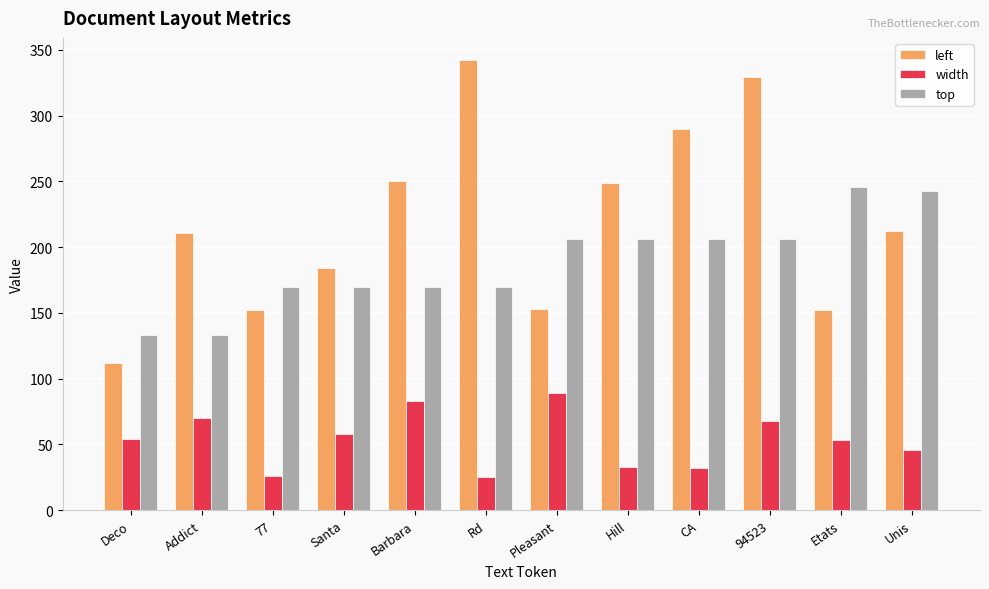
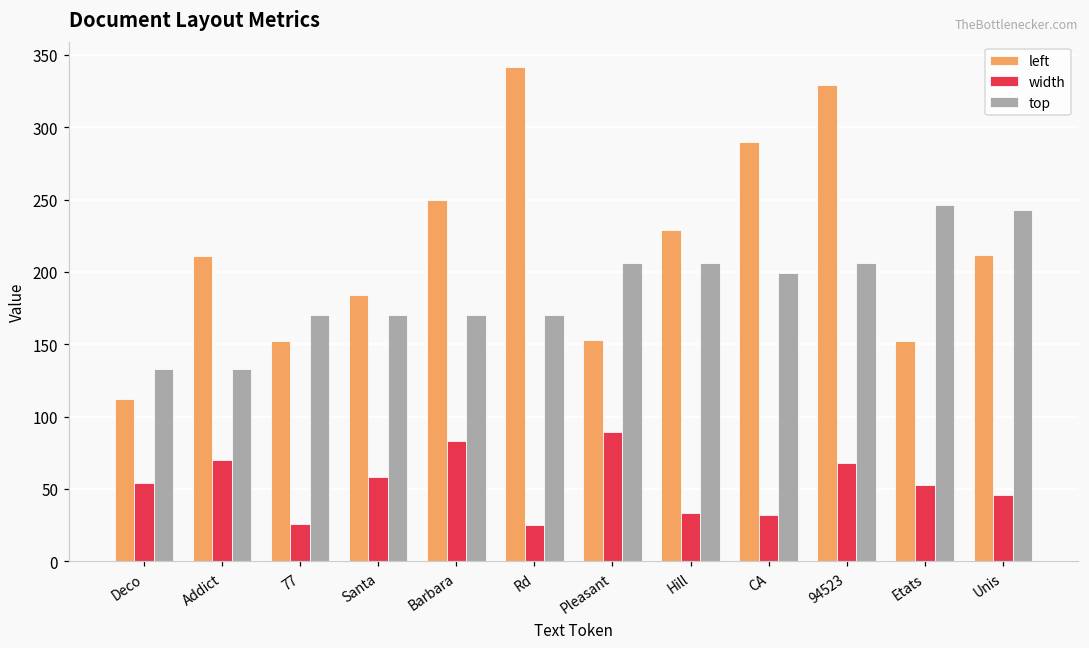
  {
    "left": {
      "Deco": 112,
      "Addict": 211,
      "77": 152,
      "Santa": 184,
      "Barbara": 250,
      "Rd": 342,
      "Pleasant": 153,
-     "Hill": 249,
+     "Hill": 229,
      "CA": 290,
      "94523": 329,
      "Etats": 152,
      "Unis": 212
    },
    "width": {
      "Deco": 54,
      "Addict": 70,
      "77": 26,
      "Santa": 58,
      "Barbara": 83,
      "Rd": 25,
      "Pleasant": 89,
      "Hill": 33,
      "CA": 32,
      "94523": 68,
      "Etats": 53,
      "Unis": 46
    },
    "top": {
      "Deco": 133,
      "Addict": 133,
      "77": 170,
      "Santa": 170,
      "Barbara": 170,
      "Rd": 170,
      "Pleasant": 206,
      "Hill": 206,
-     "CA": 206,
+     "CA": 199,
      "94523": 206,
      "Etats": 246,
      "Unis": 243
    }
  }
